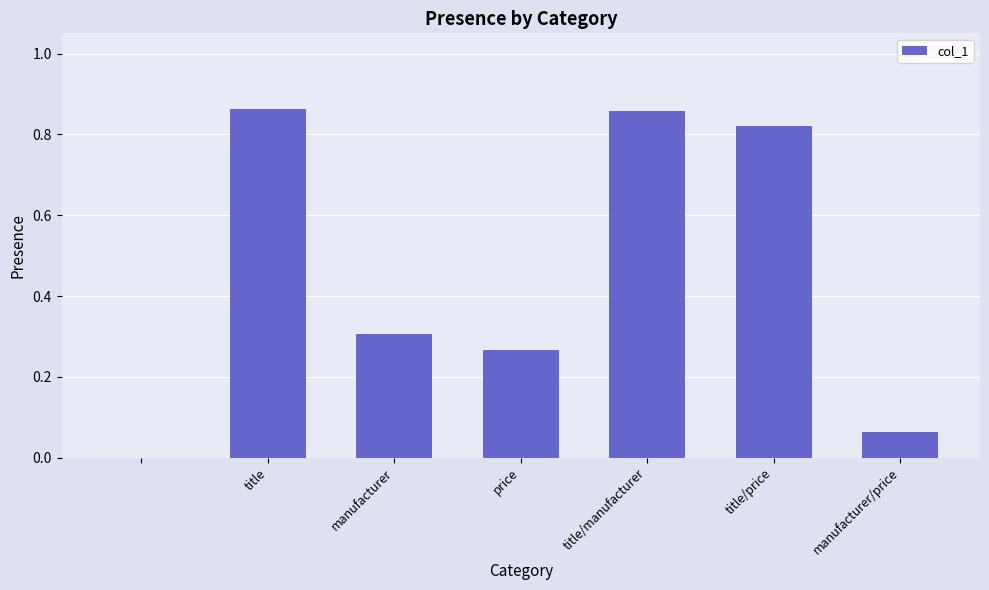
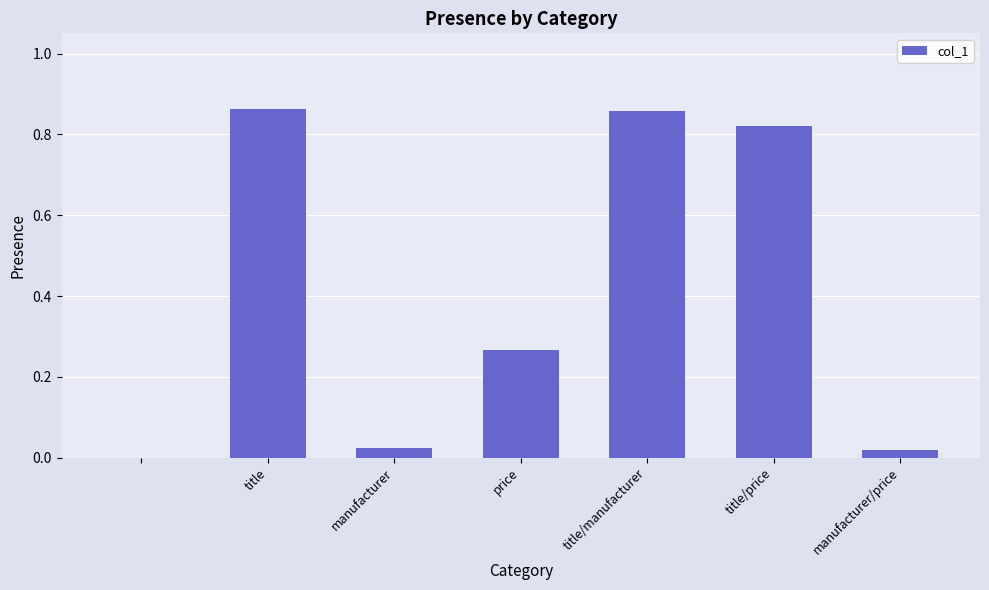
  {
    "title": 0.86,
-   "manufacturer": 0.31,
+   "manufacturer": 0.02,
    "price": 0.27,
    "title/manufacturer": 0.86,
    "title/price": 0.82,
-   "manufacturer/price": 0.06
+   "manufacturer/price": 0.02
  }
